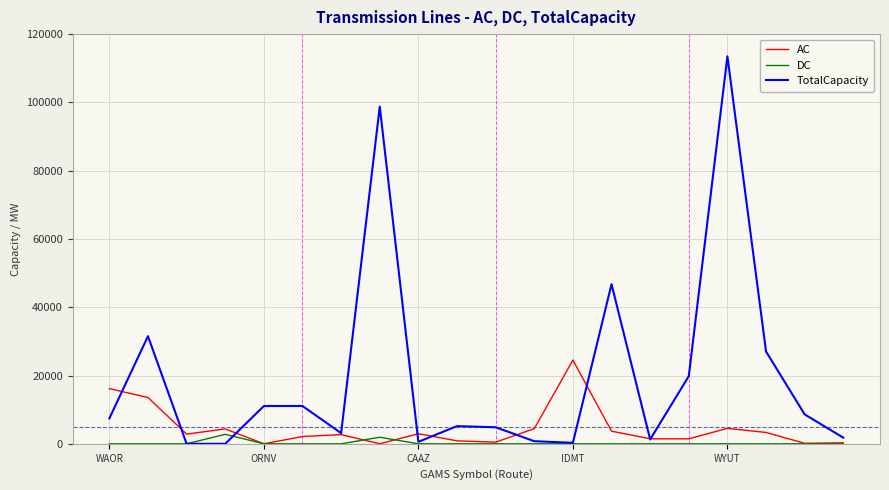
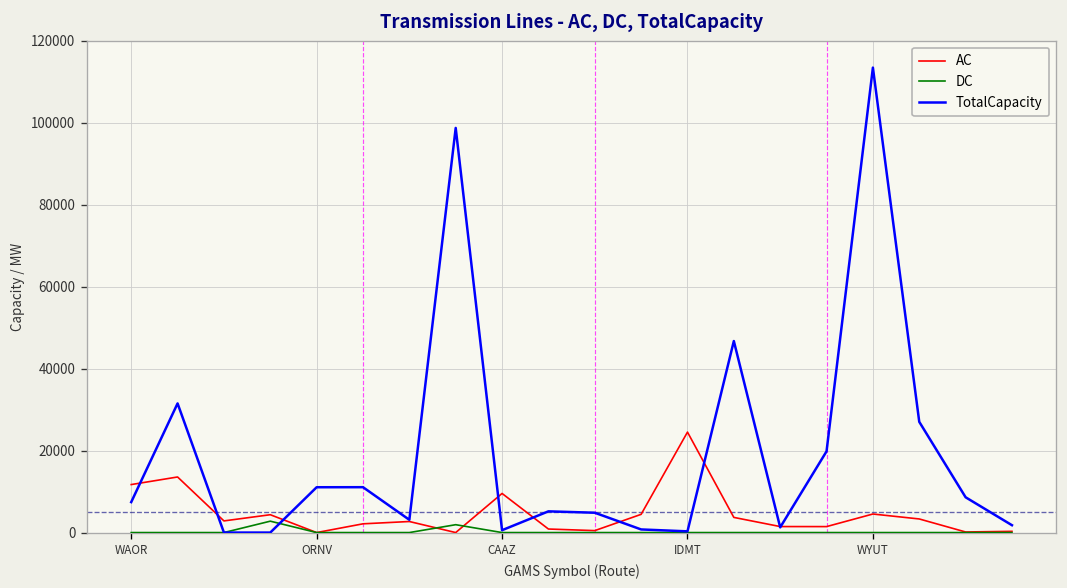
  {
    "AC": {
-     "WAOR": 16000,
-     "CAAZ": 3000,
+     "WAOR": 12000,
+     "CAAZ": 10000,
      "IDMT": 25000,
      "WYUT": 5000
    },
    "DC": {
      "WAOR": 0,
      "WYUT": 0
    },
    "TotalCapacity": {
      "WAOR": 7000,
      "ORNV": 11000,
      "WYUT": 113000
    }
  }
